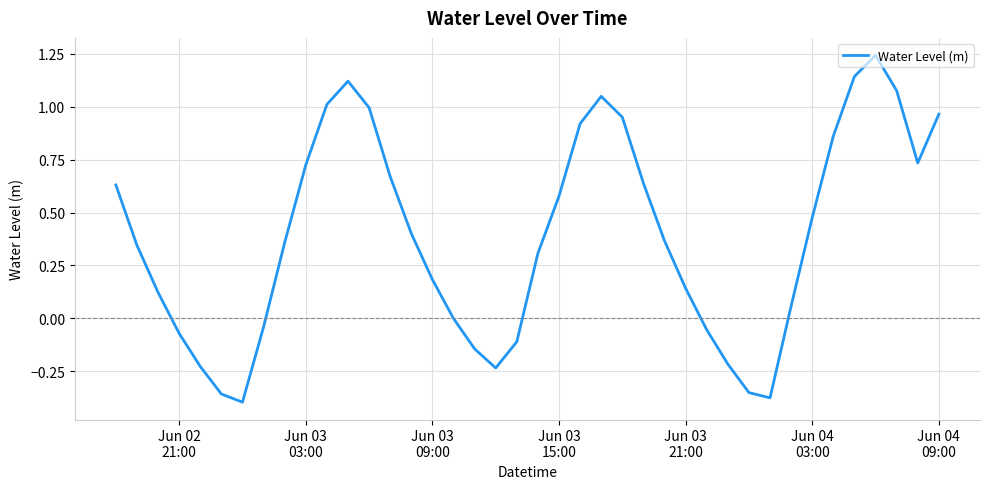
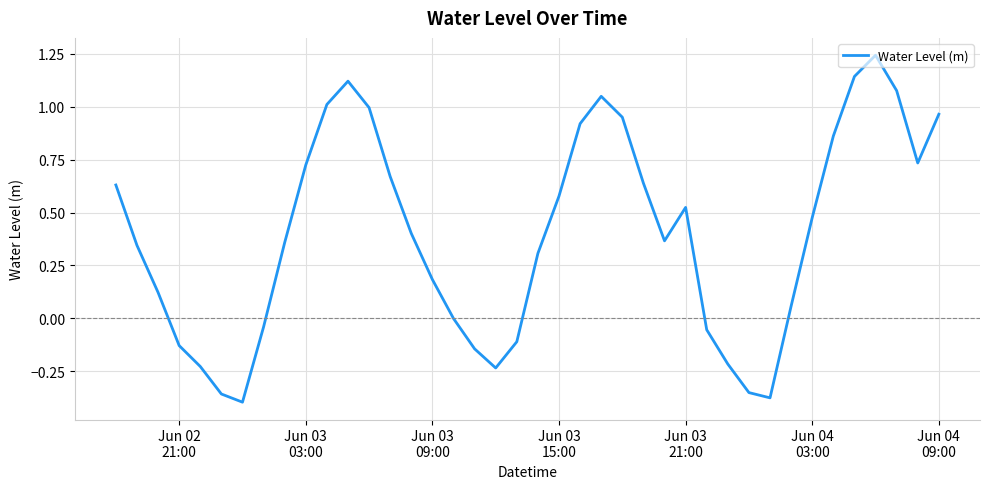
  {
-   "Jun 02 21:00": -0.07,
+   "Jun 02 21:00": -0.13,
    "Jun 03 03:00": 0.72,
    "Jun 03 09:00": 0.18,
    "Jun 03 15:00": 0.58,
-   "Jun 03 21:00": 0.14,
+   "Jun 03 21:00": 0.52,
    "Jun 04 03:00": 0.48,
    "Jun 04 09:00": 0.96
  }
